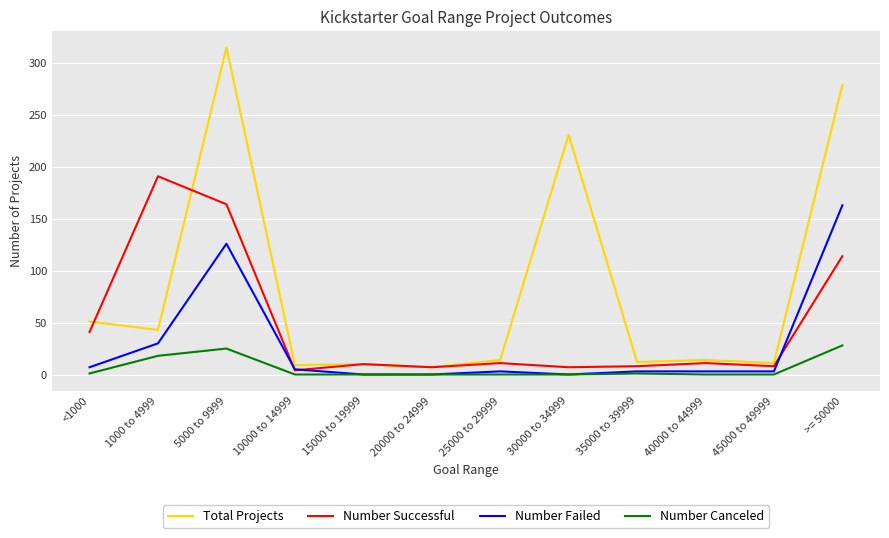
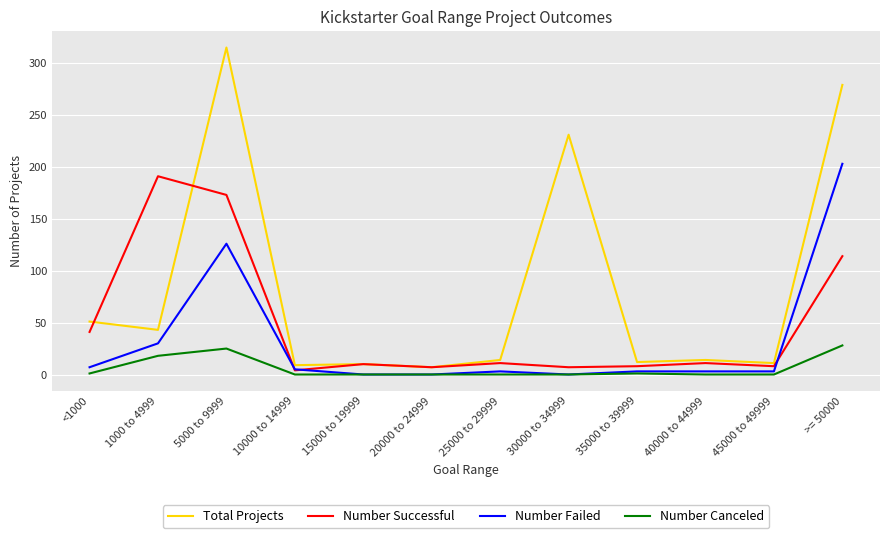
  {
    "Total Projects": {
      "<1000": 51,
      "1000 to 4999": 43,
      "5000 to 9999": 315,
      "10000 to 14999": 9,
      "25000 to 29999": 14,
      "30000 to 34999": 231,
      "35000 to 39999": 12,
      "40000 to 44999": 14,
      "45000 to 49999": 11,
      ">= 50000": 279
    },
    "Number Successful": {
      "<1000": 41,
      "1000 to 4999": 191,
-     "5000 to 9999": 164,
+     "5000 to 9999": 173,
      "25000 to 29999": 11,
      "30000 to 34999": 7,
      "35000 to 39999": 8,
      "40000 to 44999": 11,
      "45000 to 49999": 8,
      ">= 50000": 114
    },
    "Number Failed": {
      "<1000": 7,
      "1000 to 4999": 30,
      "5000 to 9999": 126,
      "25000 to 29999": 3,
      "40000 to 44999": 3,
      "45000 to 49999": 3,
-     ">= 50000": 163
+     ">= 50000": 203
    },
    "Number Canceled": {
      "<1000": 1,
      "1000 to 4999": 18,
      "5000 to 9999": 25,
      "10000 to 14999": 0,
      "25000 to 29999": 0,
      "40000 to 44999": 0,
      "45000 to 49999": 0,
      ">= 50000": 28
    }
  }
